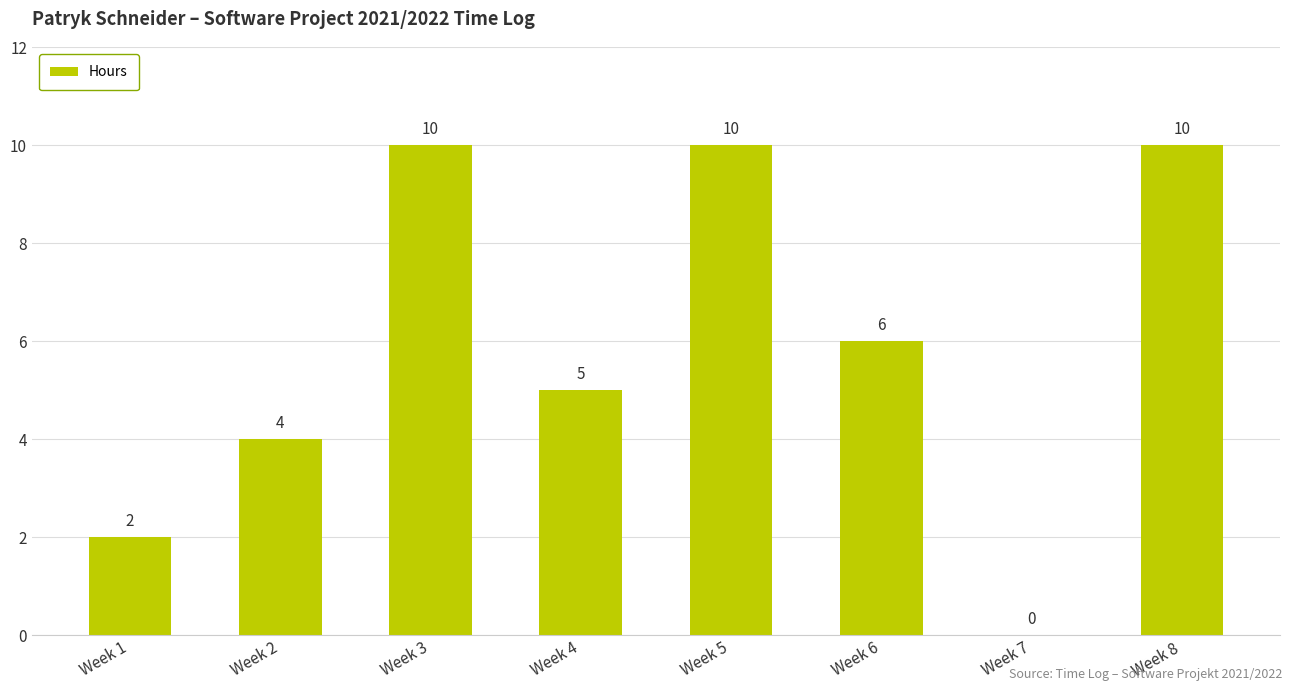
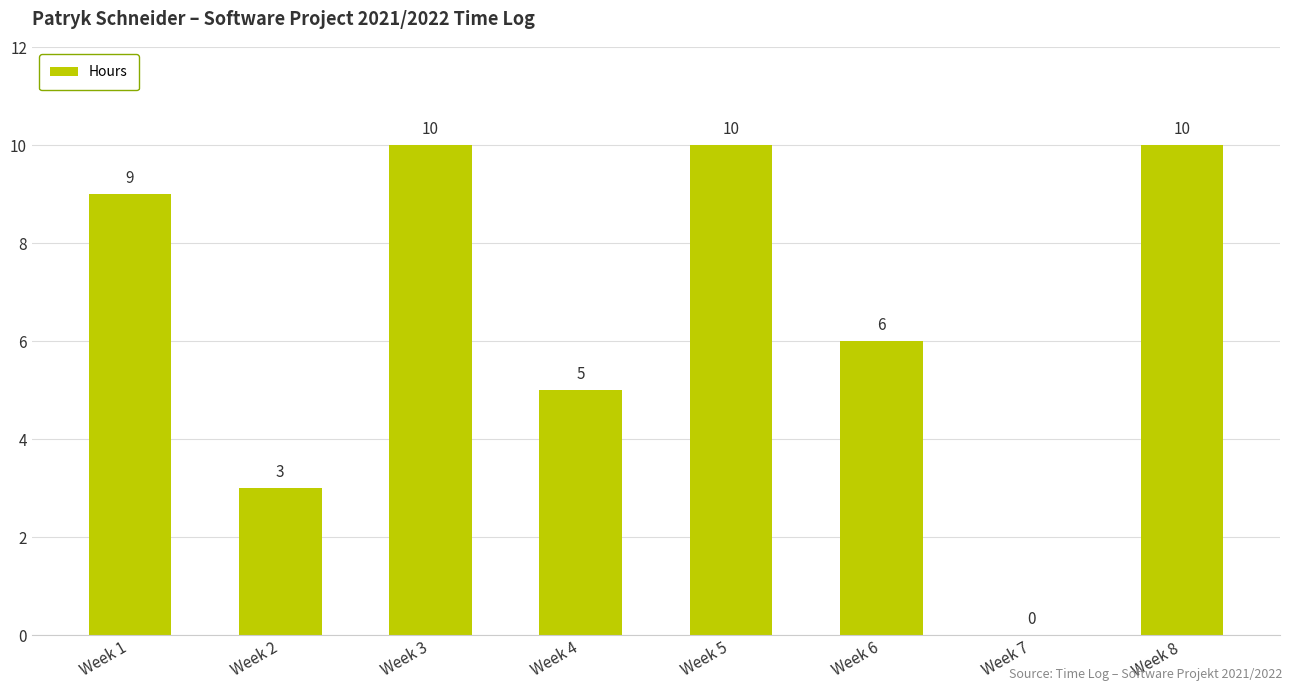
  {
-   "Week 1": 2,
-   "Week 2": 4,
+   "Week 1": 9,
+   "Week 2": 3,
    "Week 3": 10,
    "Week 4": 5,
    "Week 5": 10,
    "Week 6": 6,
    "Week 7": 0,
    "Week 8": 10
  }
